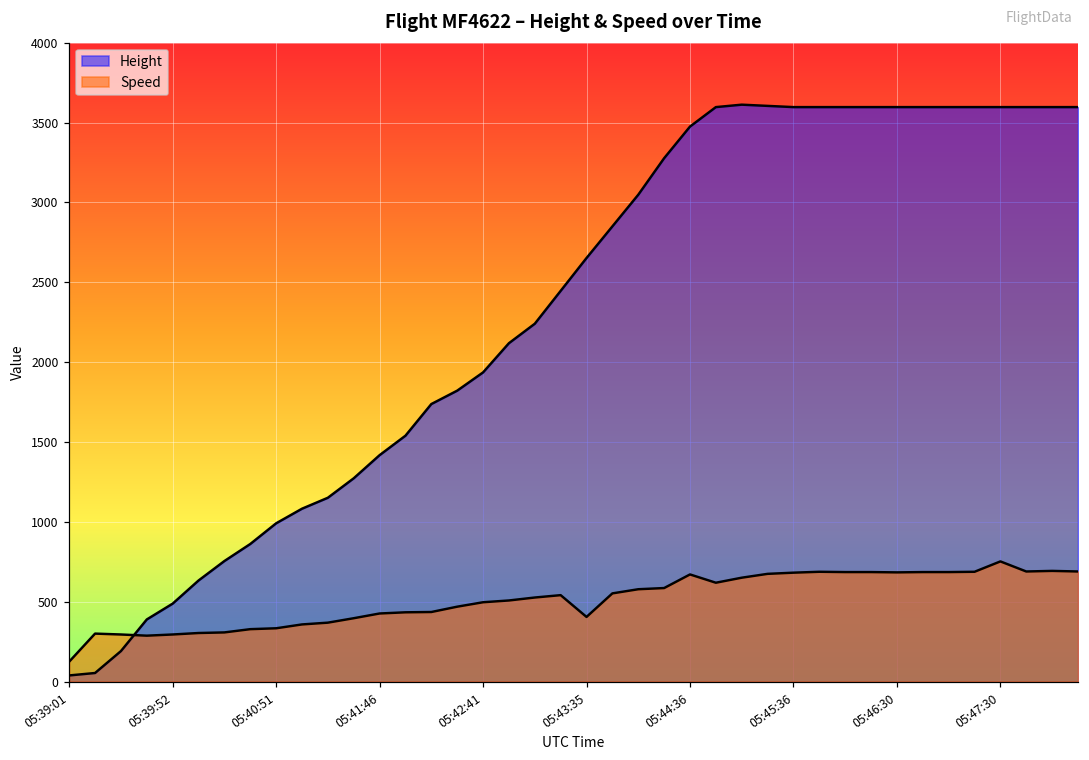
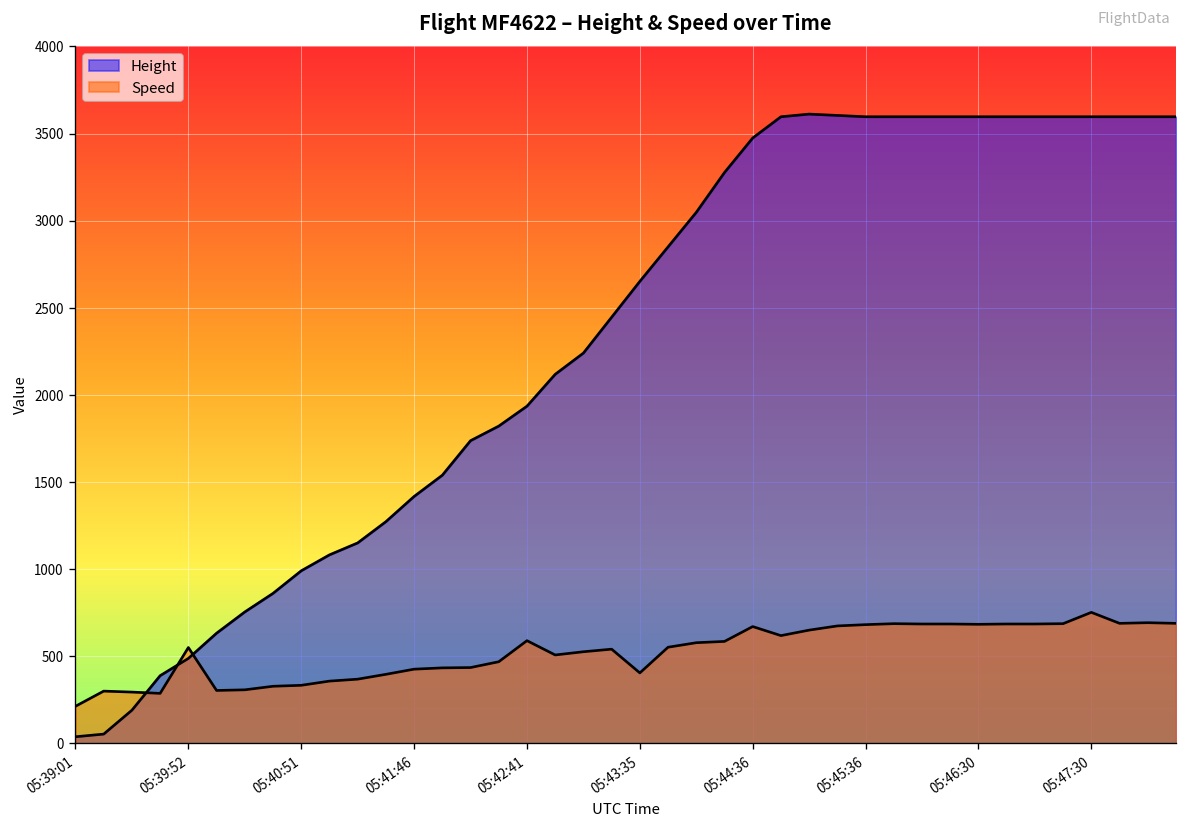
  {
    "Height": {
      "05:39:01": 40,
      "05:39:52": 490,
      "05:40:51": 990,
      "05:41:46": 1420,
      "05:42:41": 1940,
      "05:43:35": 2650,
      "05:44:36": 3470,
      "05:45:36": 3600,
      "05:46:30": 3600,
      "05:47:30": 3600
    },
    "Speed": {
-     "05:39:01": 120,
-     "05:39:52": 290,
+     "05:39:01": 210,
+     "05:39:52": 550,
      "05:40:51": 330,
      "05:41:46": 430,
-     "05:42:41": 500,
+     "05:42:41": 590,
      "05:43:35": 400,
      "05:44:36": 670,
      "05:45:36": 680,
      "05:46:30": 680,
      "05:47:30": 750
    }
  }
